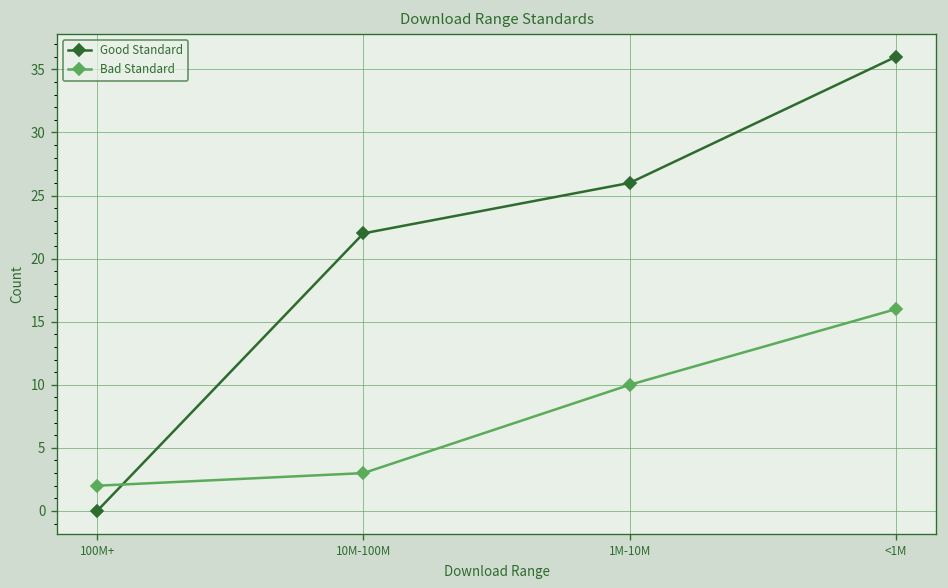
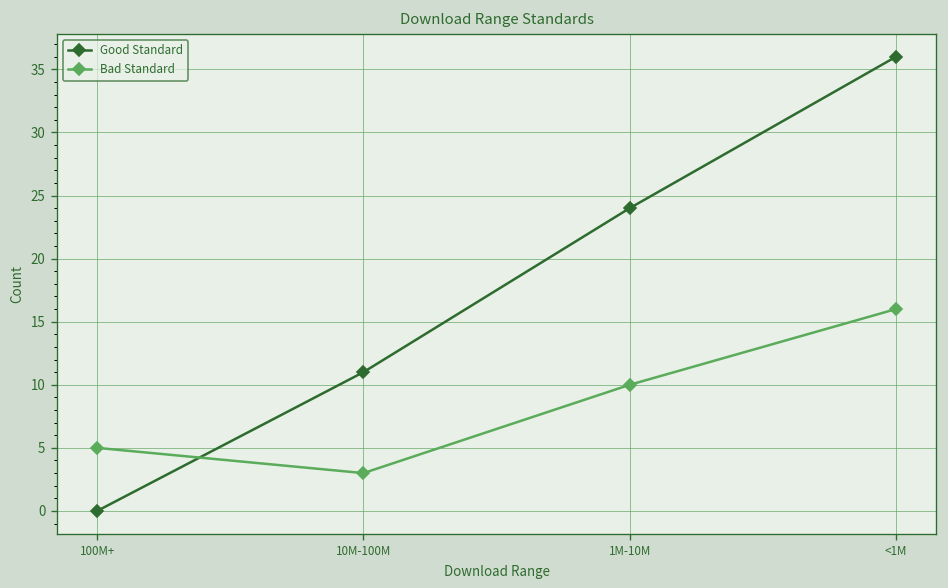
  {
    "Good Standard": {
      "100M+": 0,
-     "10M-100M": 22,
-     "1M-10M": 26,
+     "10M-100M": 11,
+     "1M-10M": 24,
      "<1M": 36
    },
    "Bad Standard": {
-     "100M+": 2,
+     "100M+": 5,
      "10M-100M": 3,
      "1M-10M": 10,
      "<1M": 16
    }
  }
